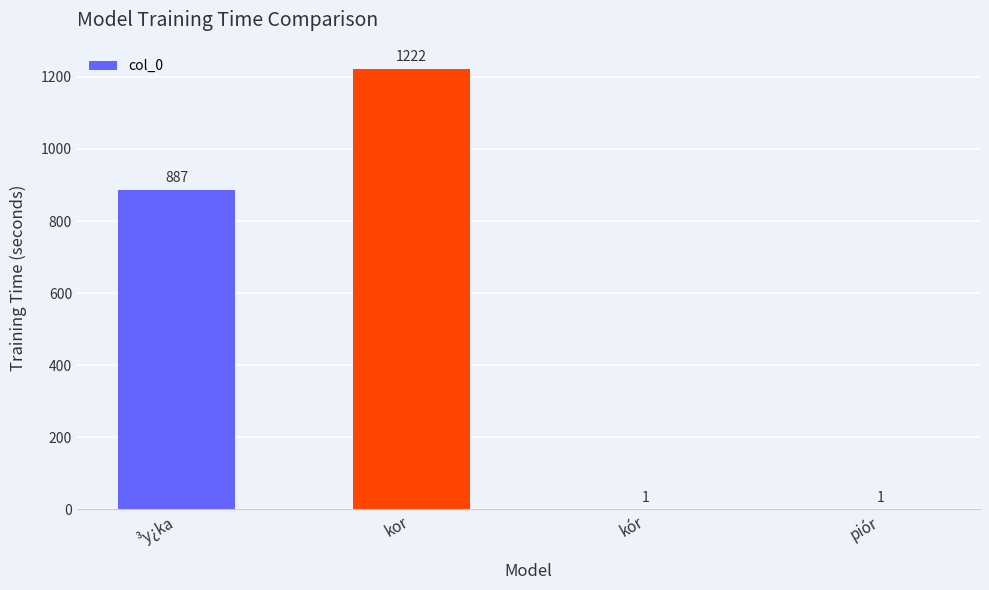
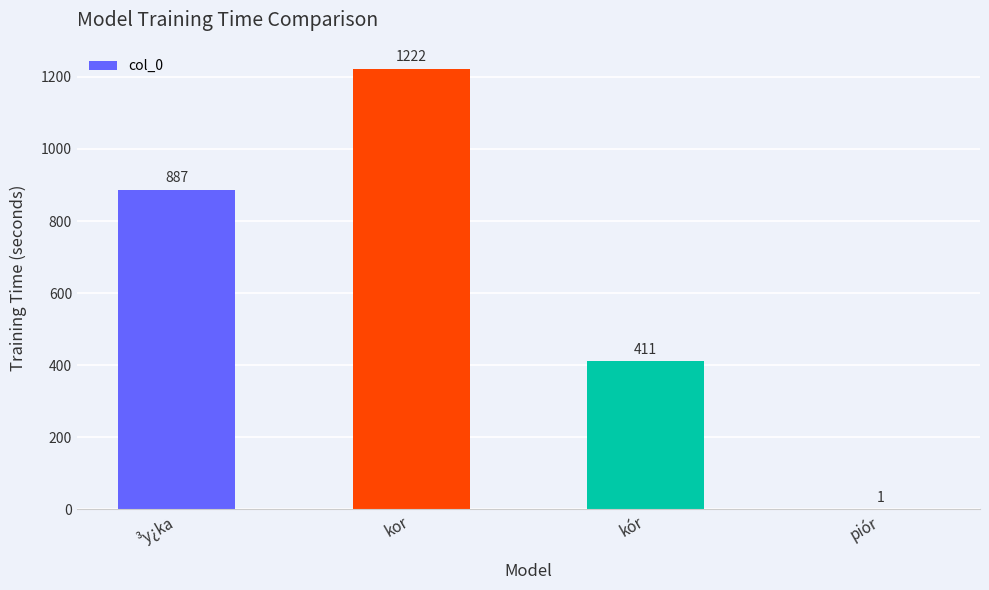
  {
    "³y¿ka": 887,
    "kor": 1222,
-   "kór": 1,
+   "kór": 411,
    "piór": 1
  }
